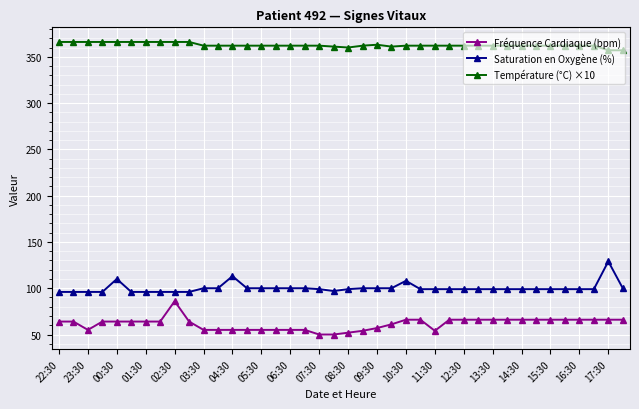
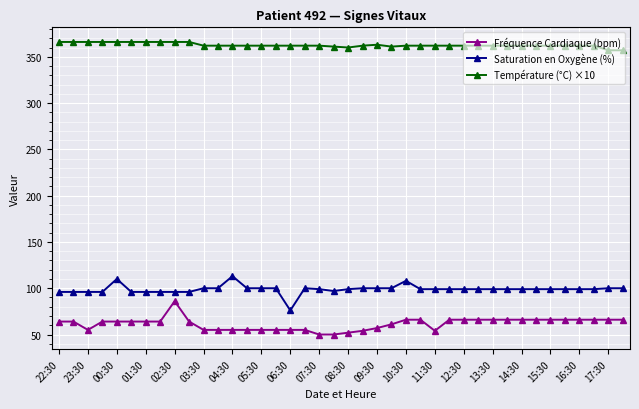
  {
    "Fréquence Cardiaque (bpm)": {
      "22:30": 60,
      "23:30": 60,
      "00:30": 60,
      "01:30": 60,
      "02:30": 90,
      "03:30": 60,
      "04:30": 60,
      "05:30": 60,
      "06:30": 60,
      "07:30": 50,
      "08:30": 50,
      "09:30": 60,
      "10:30": 70,
      "11:30": 50,
      "12:30": 70,
      "13:30": 70,
      "14:30": 70,
      "15:30": 70,
      "16:30": 70,
      "17:30": 70
    },
    "Saturation en Oxygène (%)": {
      "22:30": 100,
      "23:30": 100,
      "00:30": 110,
      "01:30": 100,
      "02:30": 100,
      "03:30": 100,
      "04:30": 110,
      "05:30": 100,
-     "06:30": 100,
+     "06:30": 80,
      "07:30": 100,
      "08:30": 100,
      "09:30": 100,
      "10:30": 110,
      "11:30": 100,
      "12:30": 100,
      "13:30": 100,
      "14:30": 100,
      "15:30": 100,
      "16:30": 100,
-     "17:30": 130
+     "17:30": 100
    },
    "Température (°C) ×10": {
      "22:30": 370,
      "23:30": 370,
      "00:30": 370,
      "01:30": 370,
      "02:30": 370,
      "03:30": 360,
      "04:30": 360,
      "05:30": 360,
      "06:30": 360,
      "07:30": 360,
      "08:30": 360,
      "09:30": 360,
      "10:30": 360,
      "11:30": 360
    }
  }
